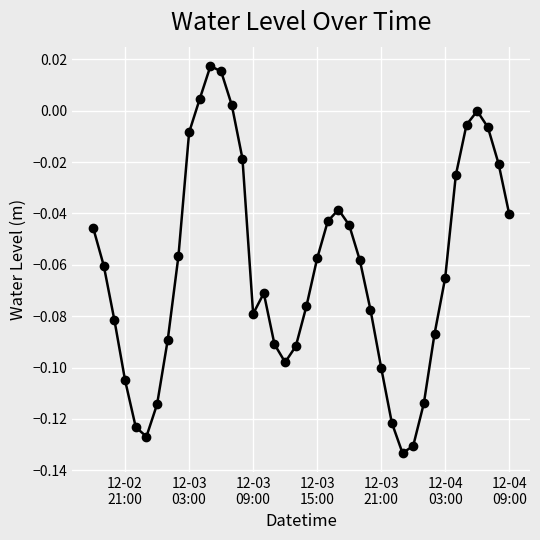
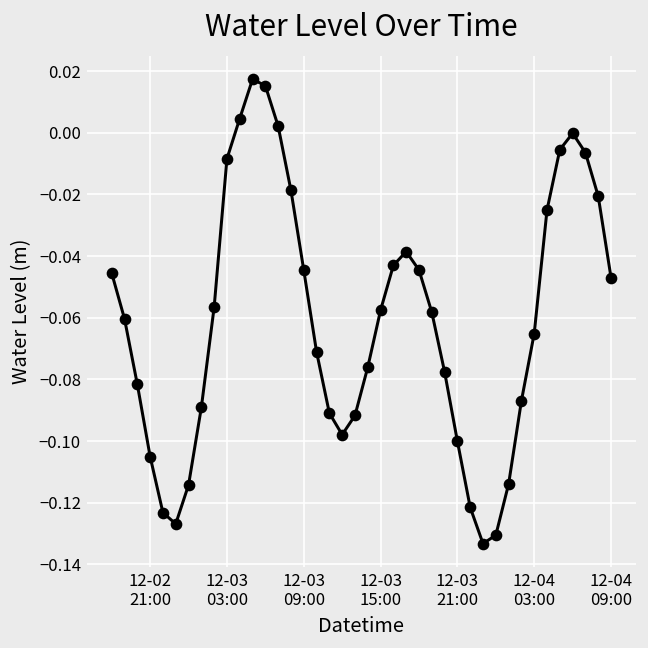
  {
    "12-02 21:00": -0.105,
    "12-03 03:00": -0.008,
-   "12-03 09:00": -0.079,
+   "12-03 09:00": -0.045,
    "12-03 15:00": -0.058,
    "12-03 21:00": -0.100,
    "12-04 03:00": -0.065,
-   "12-04 09:00": -0.040
+   "12-04 09:00": -0.047
  }
